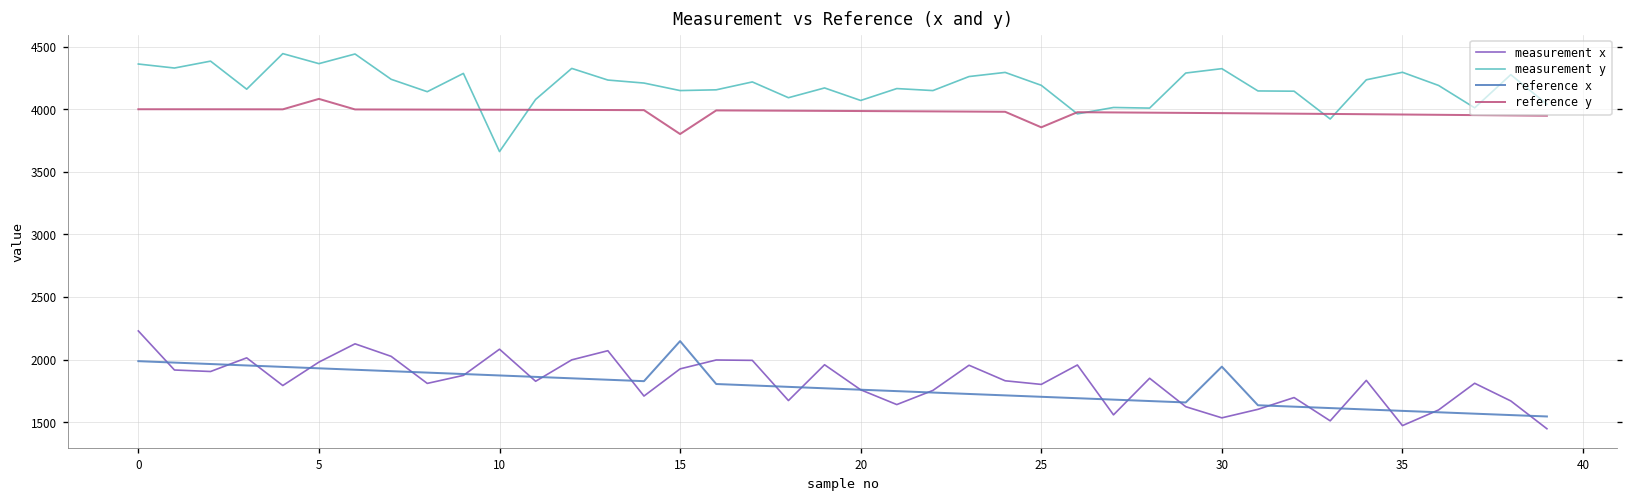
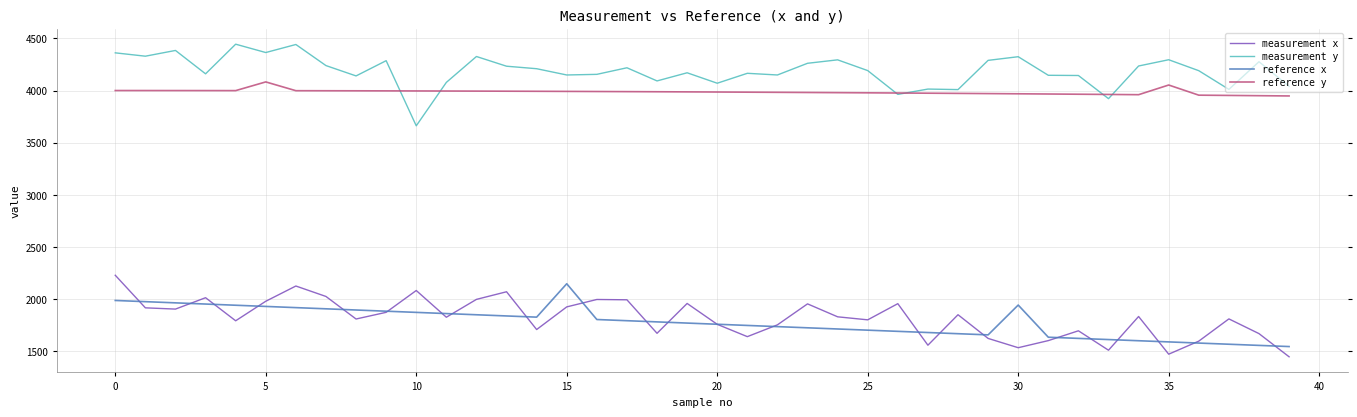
  {
    "measurement x": {
      "0": 2230,
      "5": 1980,
      "10": 2080,
      "15": 1930,
      "25": 1800,
      "30": 1540,
      "35": 1470
    },
    "measurement y": {
      "0": 4360,
      "5": 4360,
      "10": 3660,
      "15": 4150,
      "20": 4070,
      "25": 4190,
      "30": 4320,
      "35": 4300
    },
    "reference x": {
      "0": 1990,
      "5": 1930,
      "10": 1870,
      "15": 2150,
      "25": 1700,
      "30": 1940,
      "35": 1590
    },
    "reference y": {
      "0": 4000,
      "5": 4080,
      "10": 4000,
-     "15": 3800,
+     "15": 3990,
      "20": 3990,
-     "25": 3860,
+     "25": 3980,
      "30": 3970,
-     "35": 3960
+     "35": 4050
    }
  }
